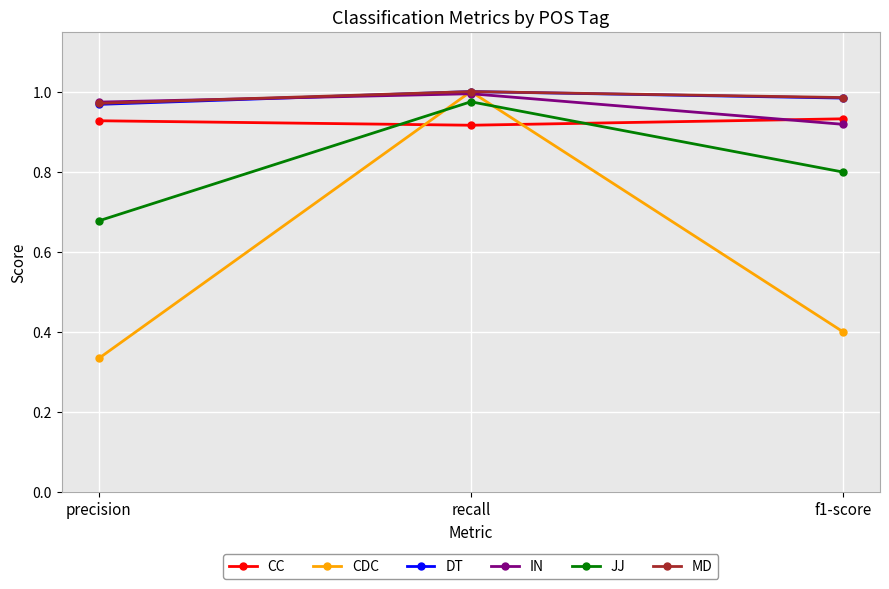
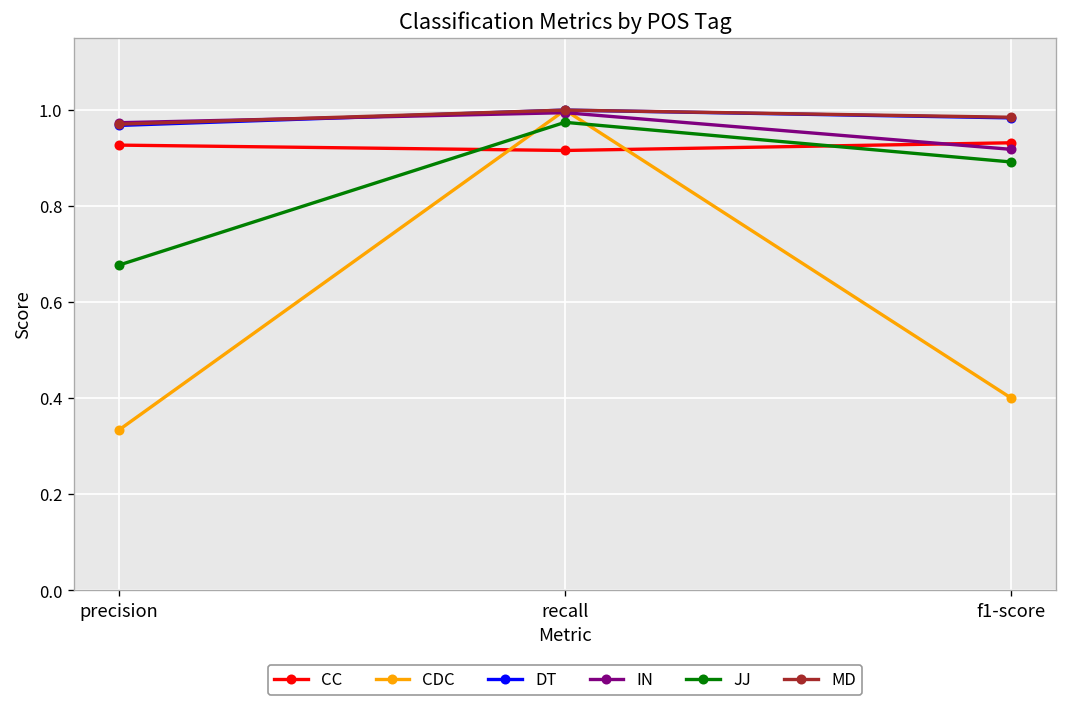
  {
    "CC": {
      "precision": 0.93,
      "recall": 0.92,
      "f1-score": 0.93
    },
    "CDC": {
      "precision": 0.33,
      "f1-score": 0.40
    },
    "IN": {
      "f1-score": 0.92
    },
    "JJ": {
      "precision": 0.68,
      "recall": 0.97,
-     "f1-score": 0.80
+     "f1-score": 0.89
    }
  }
